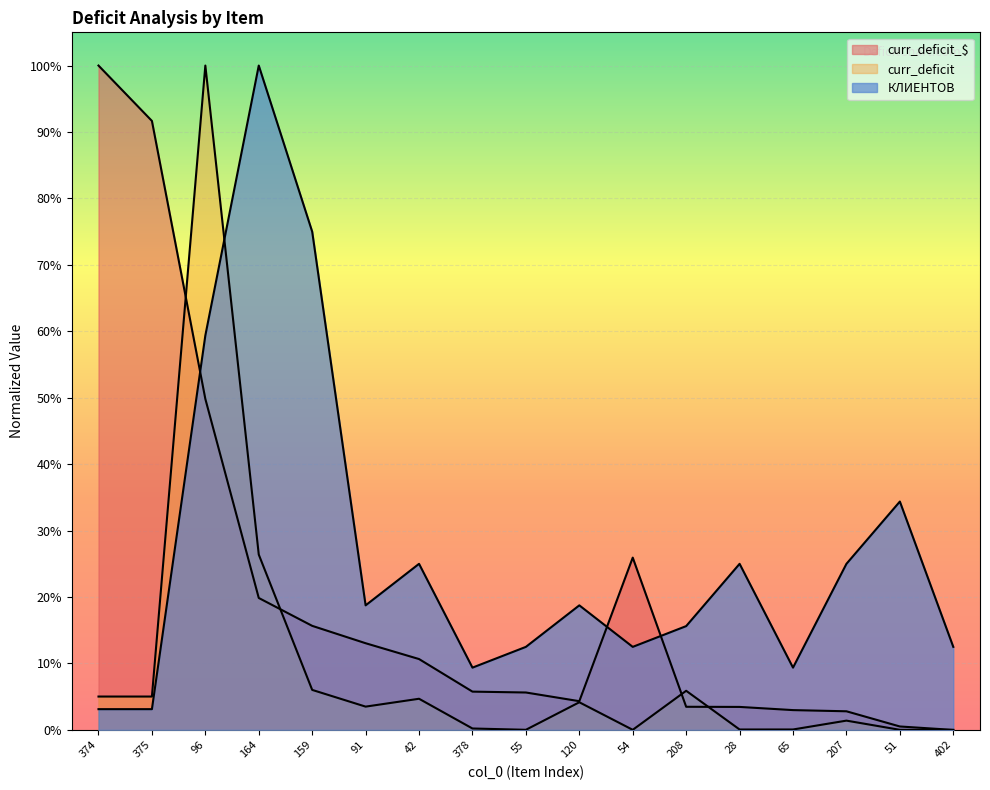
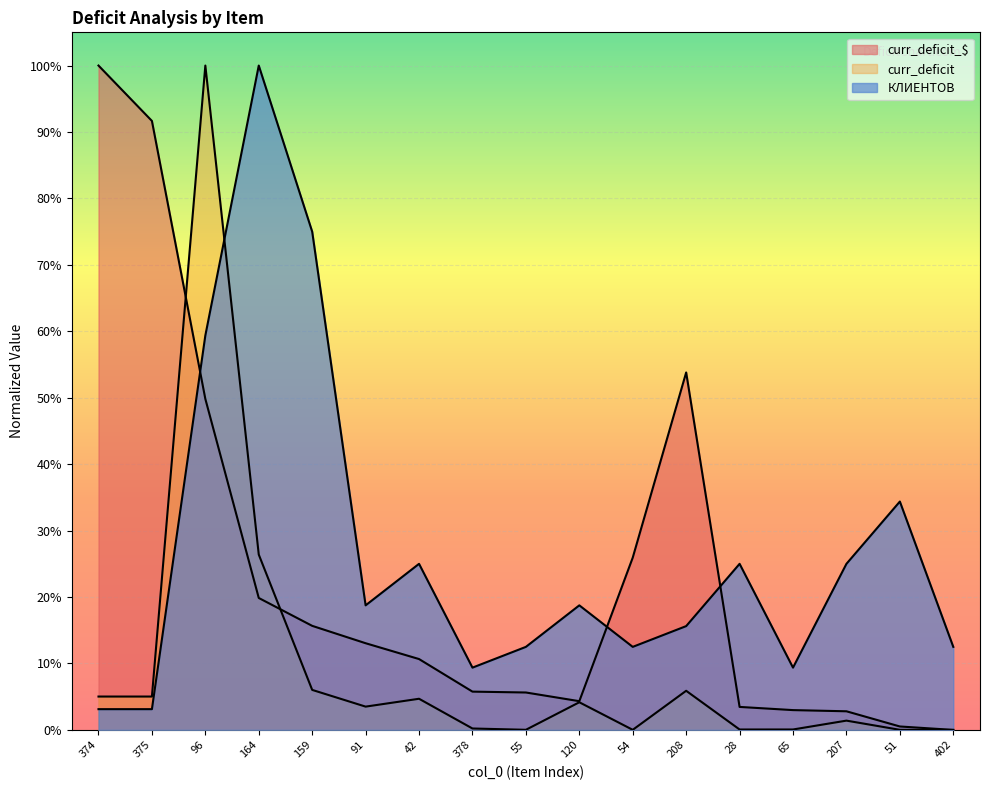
  {
    "curr_deficit_$": {
      "374": "100%",
      "375": "92%",
      "96": "50%",
      "164": "20%",
      "159": "16%",
      "91": "13%",
      "42": "11%",
      "378": "6%",
      "55": "6%",
      "54": "26%",
-     "208": "3%",
+     "208": "54%",
      "28": "3%",
      "65": "3%",
      "207": "3%",
      "51": "1%"
    },
    "curr_deficit": {
      "374": "5%",
      "375": "5%",
      "96": "100%",
      "164": "26%",
      "159": "6%",
      "91": "4%",
      "42": "5%",
      "378": "0%",
      "55": "0%",
      "54": "0%",
      "208": "6%",
      "28": "0%",
      "65": "0%",
      "207": "1%",
      "51": "0%"
    },
    "КЛИЕНТОВ": {
      "374": "3%",
      "375": "3%",
      "96": "59%",
      "164": "100%",
      "159": "75%",
      "91": "19%",
      "42": "25%",
      "378": "9%",
      "55": "13%",
      "120": "19%",
      "54": "13%",
      "208": "16%",
      "28": "25%",
      "65": "9%",
      "207": "25%",
      "51": "34%",
      "402": "13%"
    }
  }
